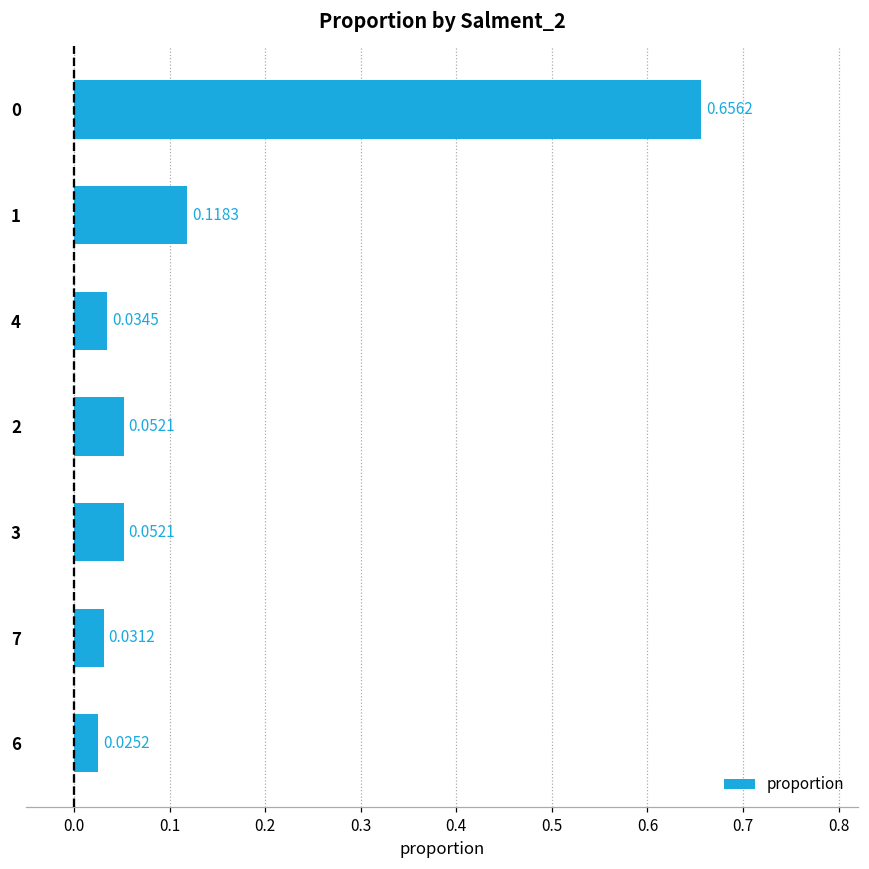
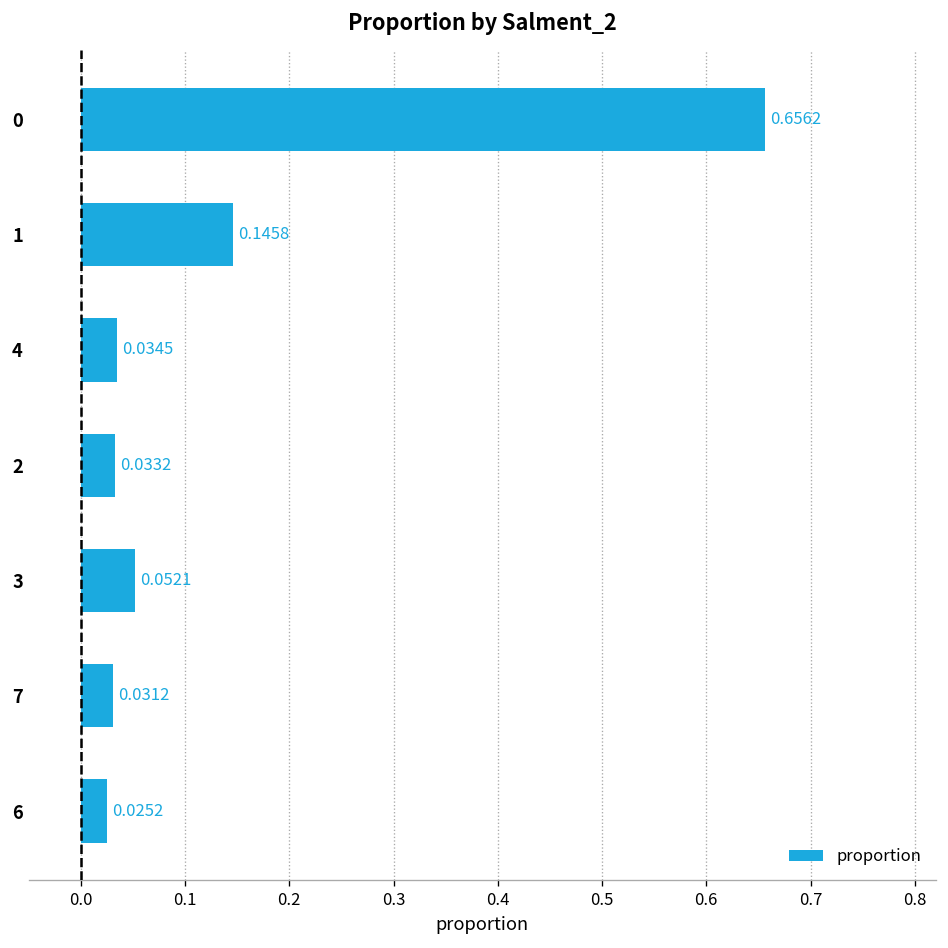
  {
    "0": 0.6562,
-   "1": 0.1183,
+   "1": 0.1458,
    "4": 0.0345,
-   "2": 0.0521,
+   "2": 0.0332,
    "3": 0.0521,
    "7": 0.0312,
    "6": 0.0252
  }
